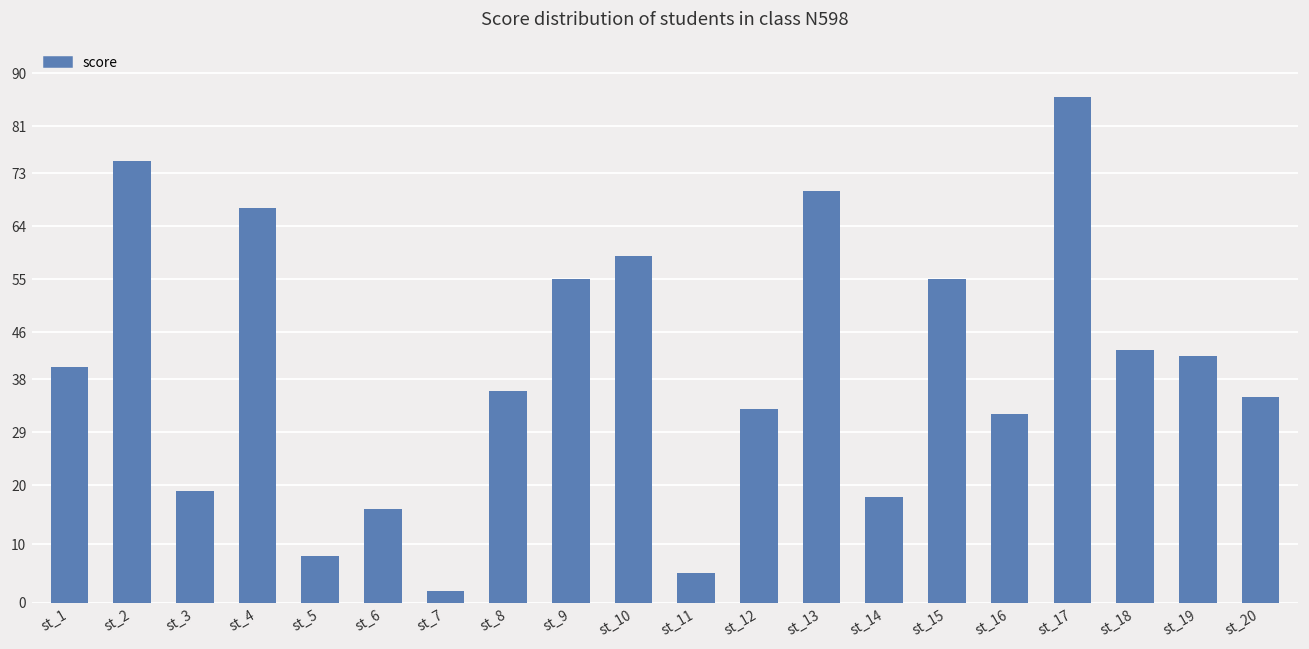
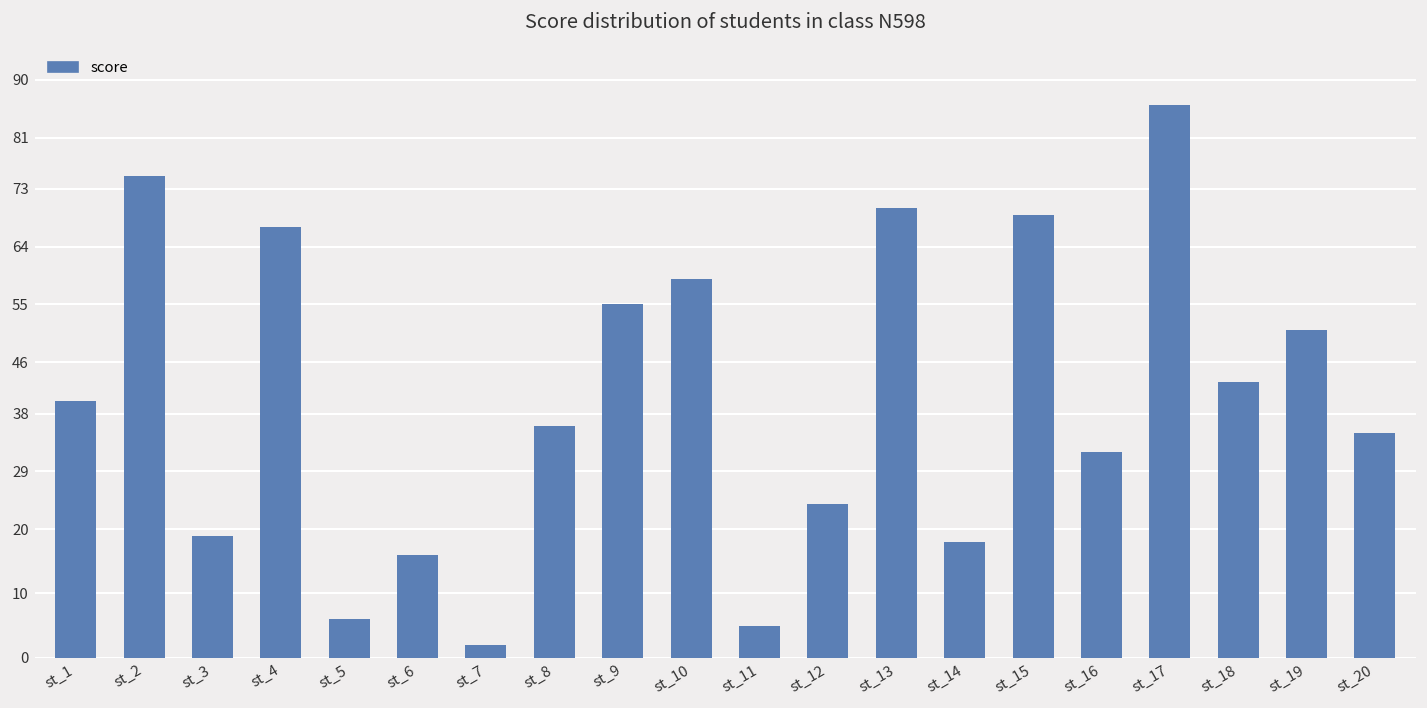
  {
    "st_1": 40,
    "st_2": 75,
    "st_3": 19,
    "st_4": 67,
-   "st_5": 8,
+   "st_5": 6,
    "st_6": 16,
    "st_7": 2,
    "st_8": 36,
    "st_9": 55,
    "st_10": 59,
    "st_11": 5,
-   "st_12": 33,
+   "st_12": 24,
    "st_13": 70,
    "st_14": 18,
-   "st_15": 55,
+   "st_15": 69,
    "st_16": 32,
    "st_17": 86,
    "st_18": 43,
-   "st_19": 42,
+   "st_19": 51,
    "st_20": 35
  }
